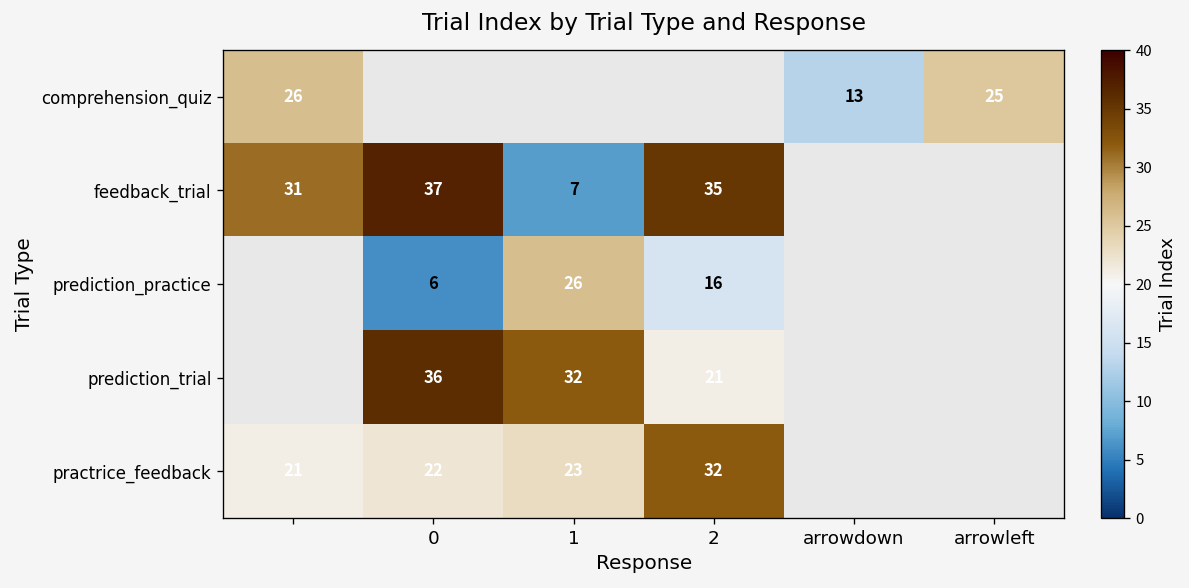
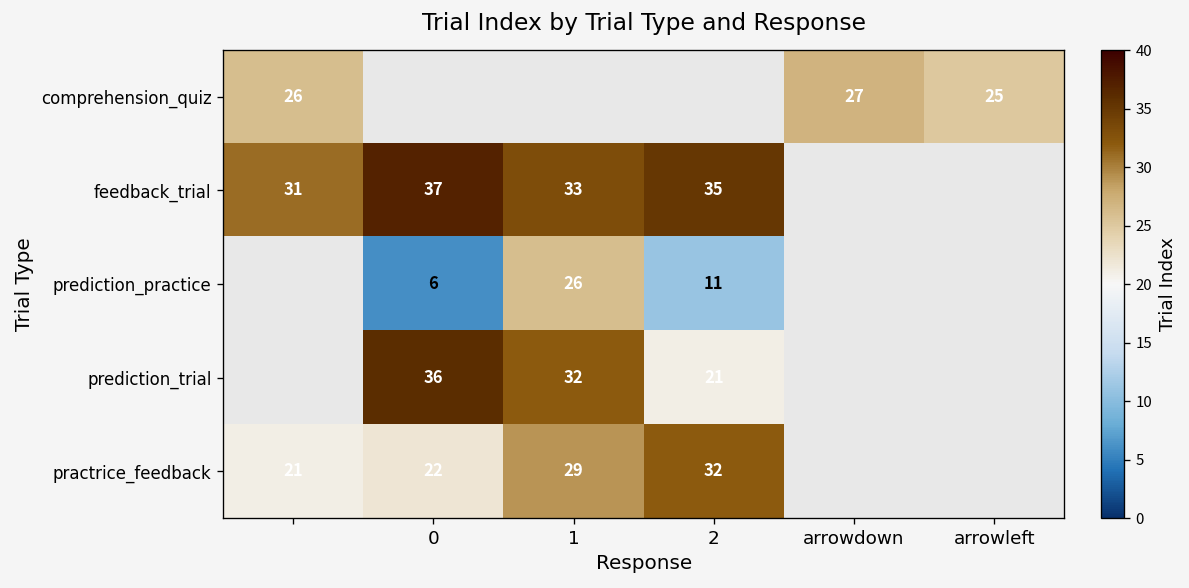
  {
    "comprehension_quiz": {
-     "arrowdown": 13,
+     "arrowdown": 27,
      "arrowleft": 25
    },
    "feedback_trial": {
      "0": 37,
-     "1": 7,
+     "1": 33,
      "2": 35
    },
    "prediction_practice": {
      "0": 6,
      "1": 26,
-     "2": 16
+     "2": 11
    },
    "prediction_trial": {
      "0": 36,
      "1": 32
    },
    "practrice_feedback": {
-     "1": 23,
+     "1": 29,
      "2": 32
    }
  }
